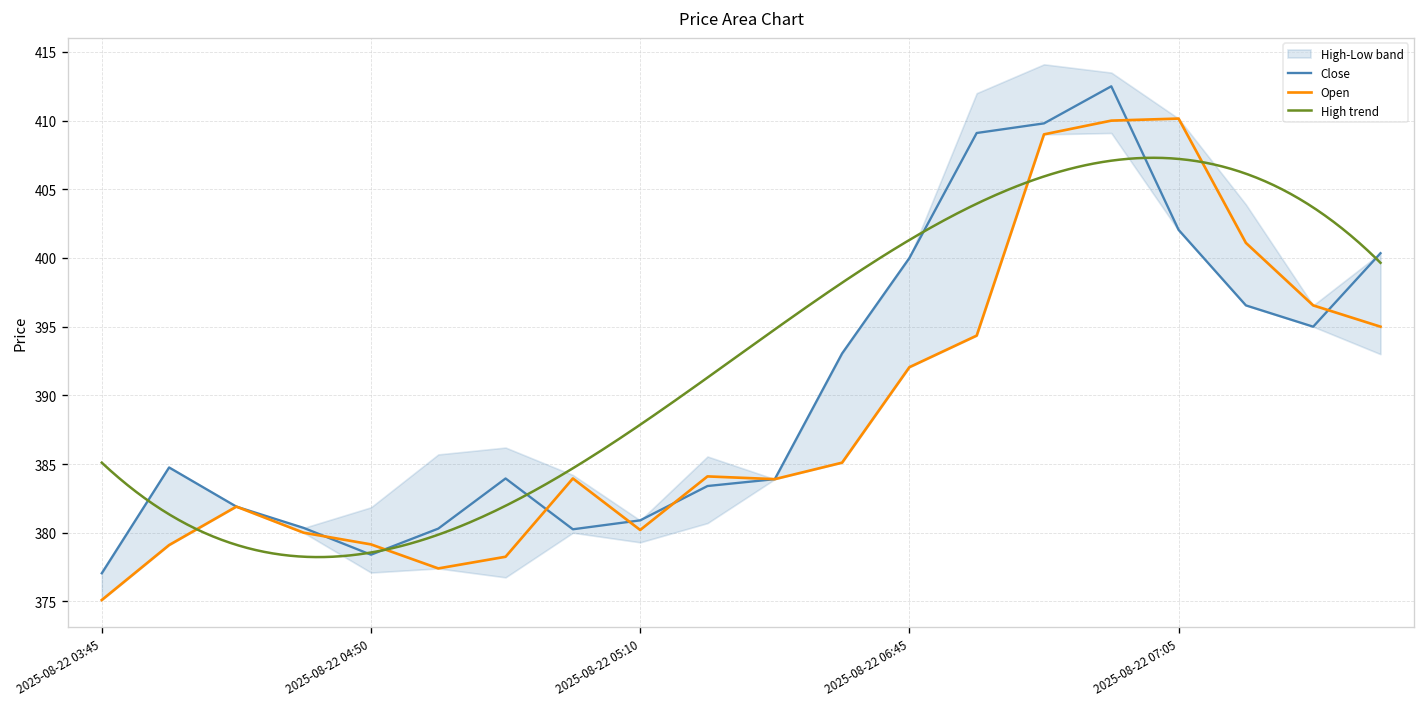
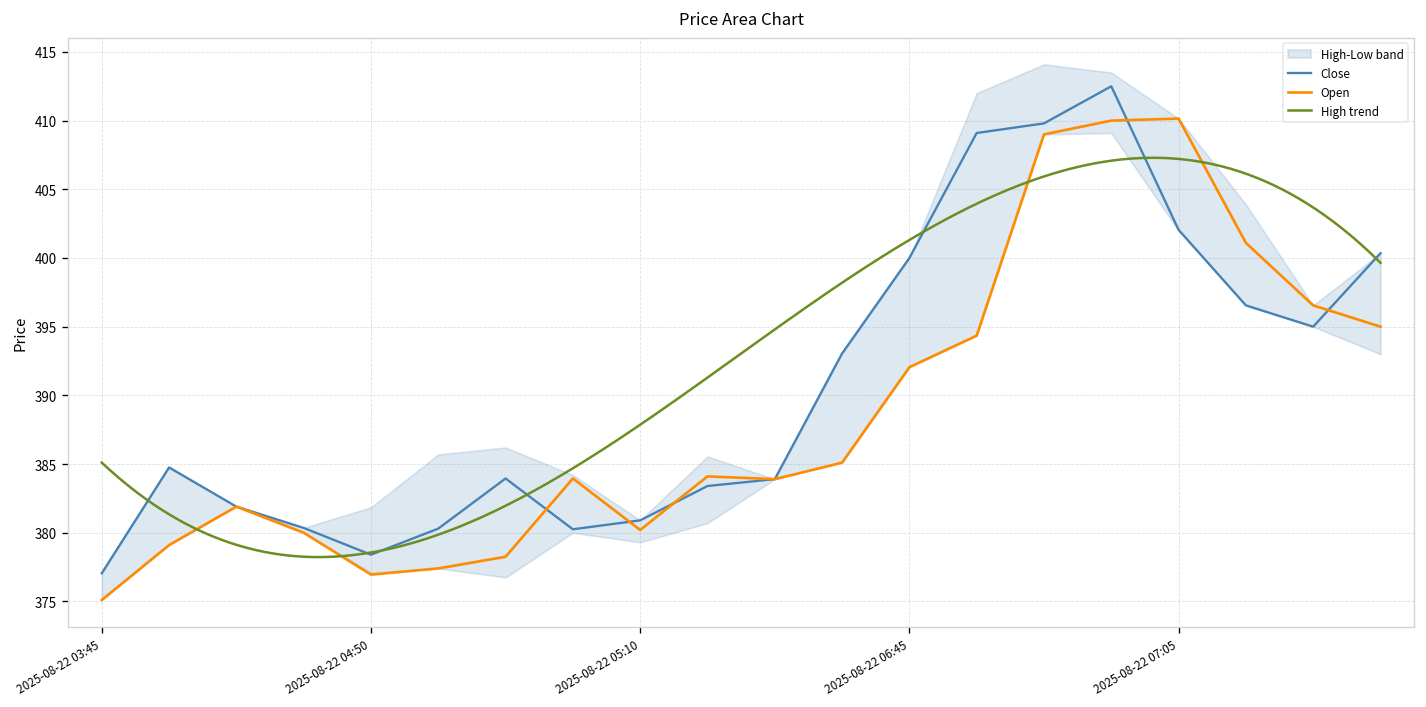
  {
    "Open": {
      "2025-08-22 03:45": 375.1,
-     "2025-08-22 04:50": 379.2,
+     "2025-08-22 04:50": 377.0,
      "2025-08-22 05:10": 380.2,
      "2025-08-22 06:45": 392.1
    },
    "High trend": {
      "2025-08-22 03:45": 385.1
    }
  }
